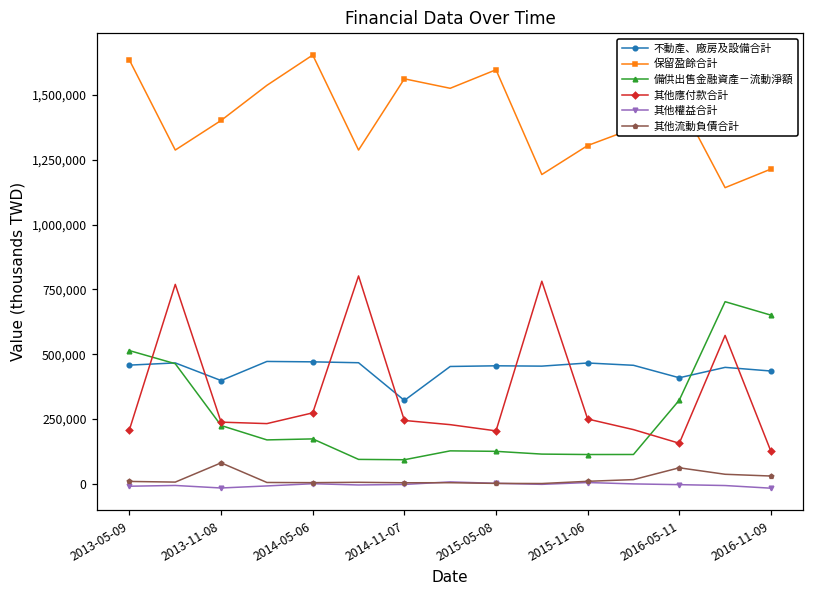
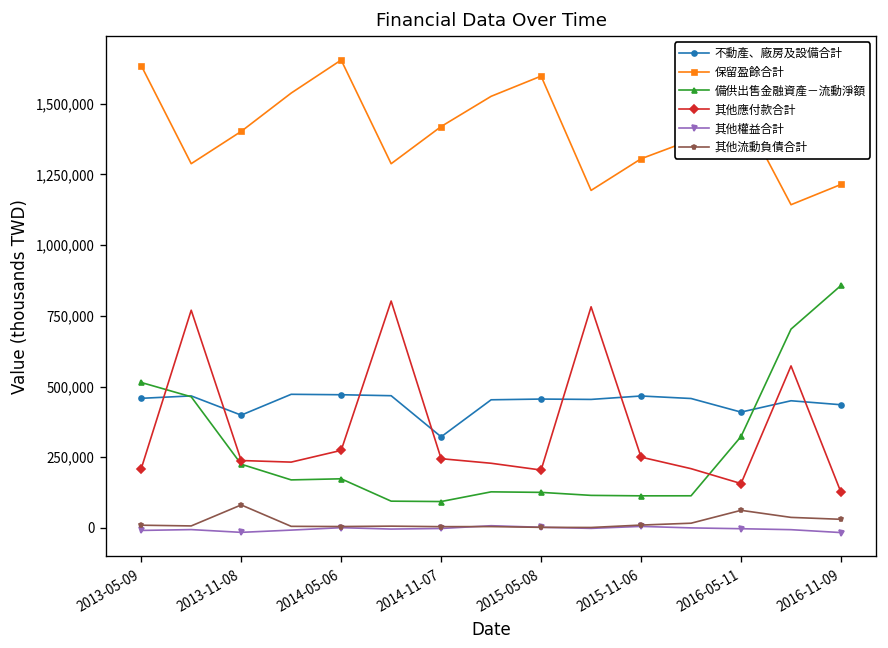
  {
    "不動產、廠房及設備合計": {
      "2013-05-09": "460,000",
      "2013-11-08": "400,000",
      "2014-05-06": "470,000",
      "2014-11-07": "320,000",
      "2015-05-08": "460,000",
      "2015-11-06": "470,000",
      "2016-05-11": "410,000",
      "2016-11-09": "440,000"
    },
    "保留盈餘合計": {
      "2013-05-09": "1,630,000",
      "2013-11-08": "1,400,000",
      "2014-05-06": "1,650,000",
-     "2014-11-07": "1,560,000",
+     "2014-11-07": "1,420,000",
      "2015-05-08": "1,600,000",
      "2015-11-06": "1,300,000",
      "2016-11-09": "1,210,000"
    },
    "備供出售金融資產－流動淨額": {
      "2013-05-09": "510,000",
      "2013-11-08": "230,000",
      "2014-05-06": "170,000",
      "2014-11-07": "90,000",
      "2015-05-08": "130,000",
      "2015-11-06": "110,000",
      "2016-05-11": "320,000",
-     "2016-11-09": "650,000"
+     "2016-11-09": "860,000"
    },
    "其他應付款合計": {
      "2013-05-09": "210,000",
      "2013-11-08": "240,000",
      "2014-05-06": "270,000",
      "2014-11-07": "240,000",
      "2015-05-08": "200,000",
      "2015-11-06": "250,000",
      "2016-05-11": "160,000",
      "2016-11-09": "130,000"
    },
    "其他權益合計": {
      "2013-05-09": "-10,000",
      "2013-11-08": "-20,000",
      "2016-05-11": "0",
      "2016-11-09": "-20,000"
    },
    "其他流動負債合計": {
      "2013-05-09": "10,000",
      "2013-11-08": "80,000",
      "2016-05-11": "60,000",
      "2016-11-09": "30,000"
    }
  }
